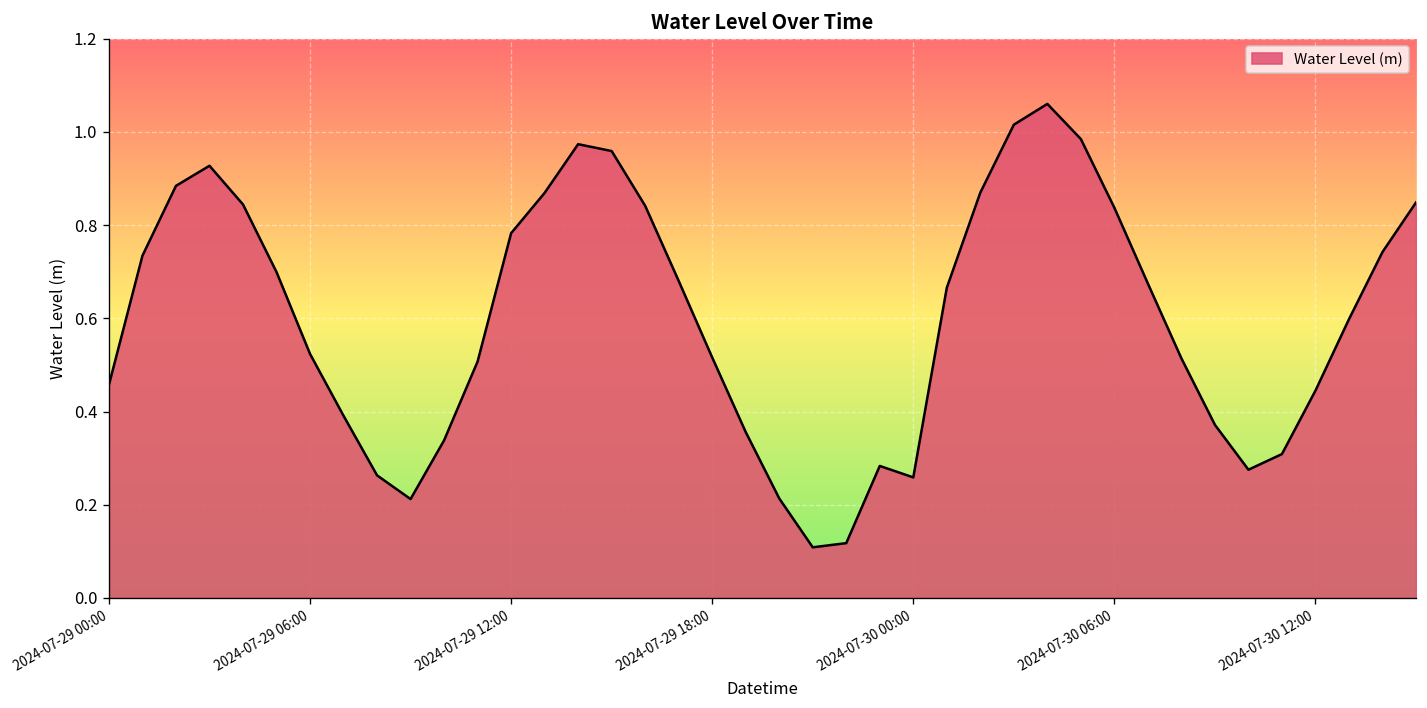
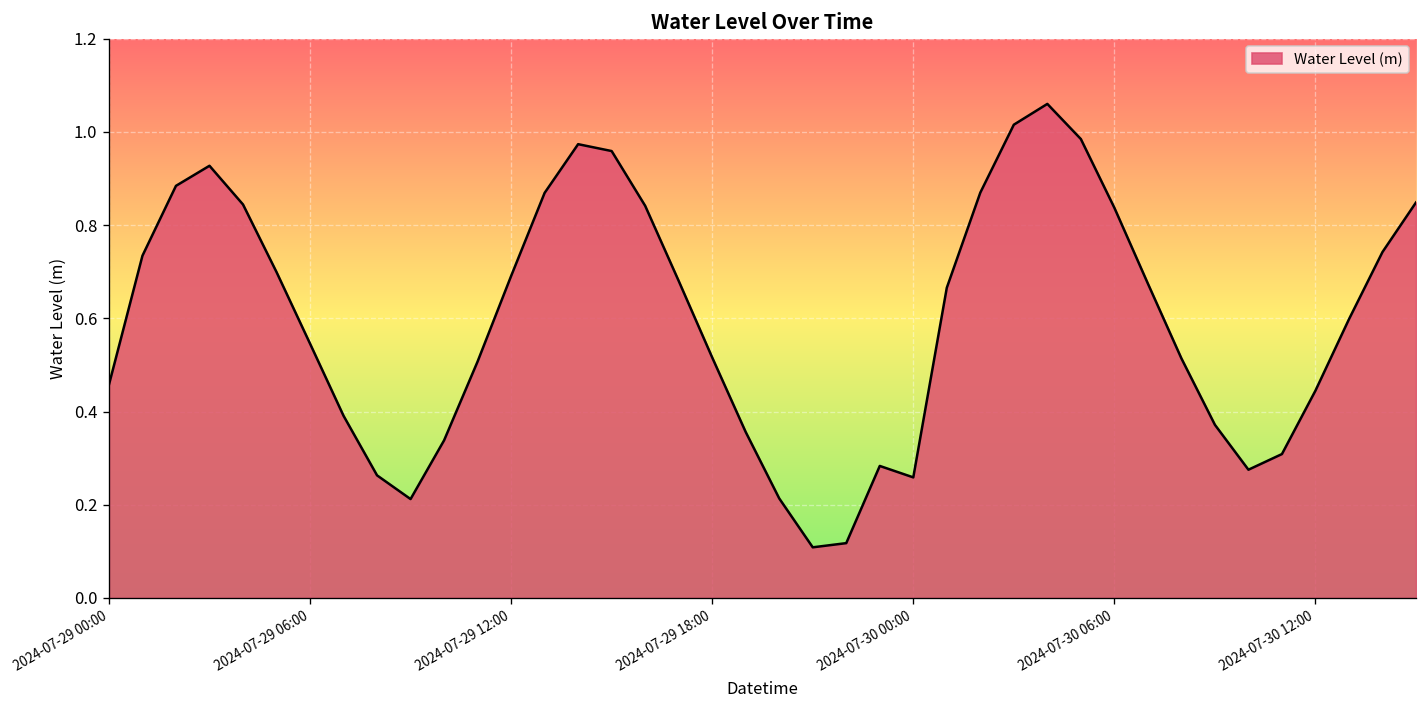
  {
    "2024-07-29 00:00": 0.46,
-   "2024-07-29 06:00": 0.52,
-   "2024-07-29 12:00": 0.78,
+   "2024-07-29 06:00": 0.55,
+   "2024-07-29 12:00": 0.69,
    "2024-07-29 18:00": 0.52,
    "2024-07-30 00:00": 0.26,
    "2024-07-30 06:00": 0.84,
    "2024-07-30 12:00": 0.44
  }
